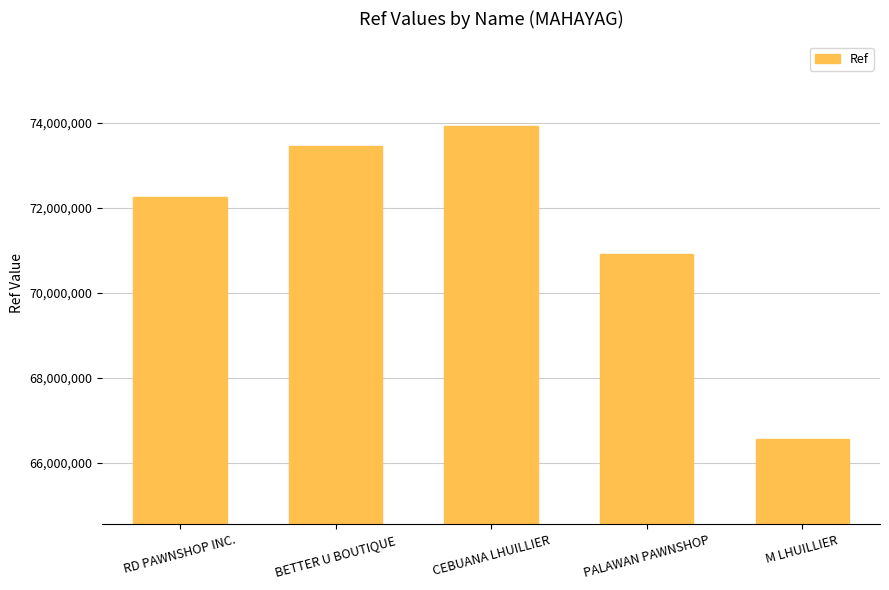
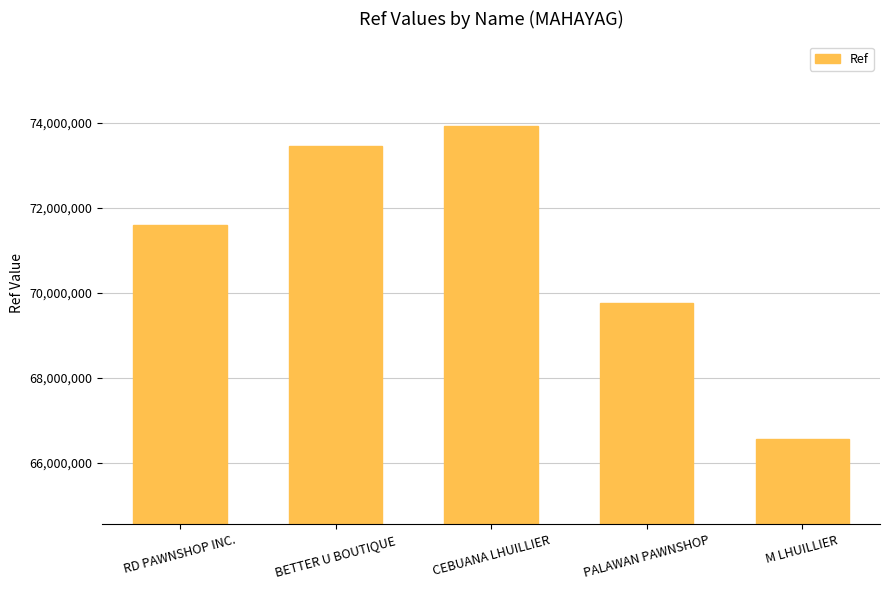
  {
-   "RD PAWNSHOP INC.": "72,300,000",
+   "RD PAWNSHOP INC.": "71,600,000",
    "BETTER U BOUTIQUE": "73,500,000",
    "CEBUANA LHUILLIER": "73,900,000",
-   "PALAWAN PAWNSHOP": "70,900,000",
+   "PALAWAN PAWNSHOP": "69,800,000",
    "M LHUILLIER": "66,500,000"
  }
